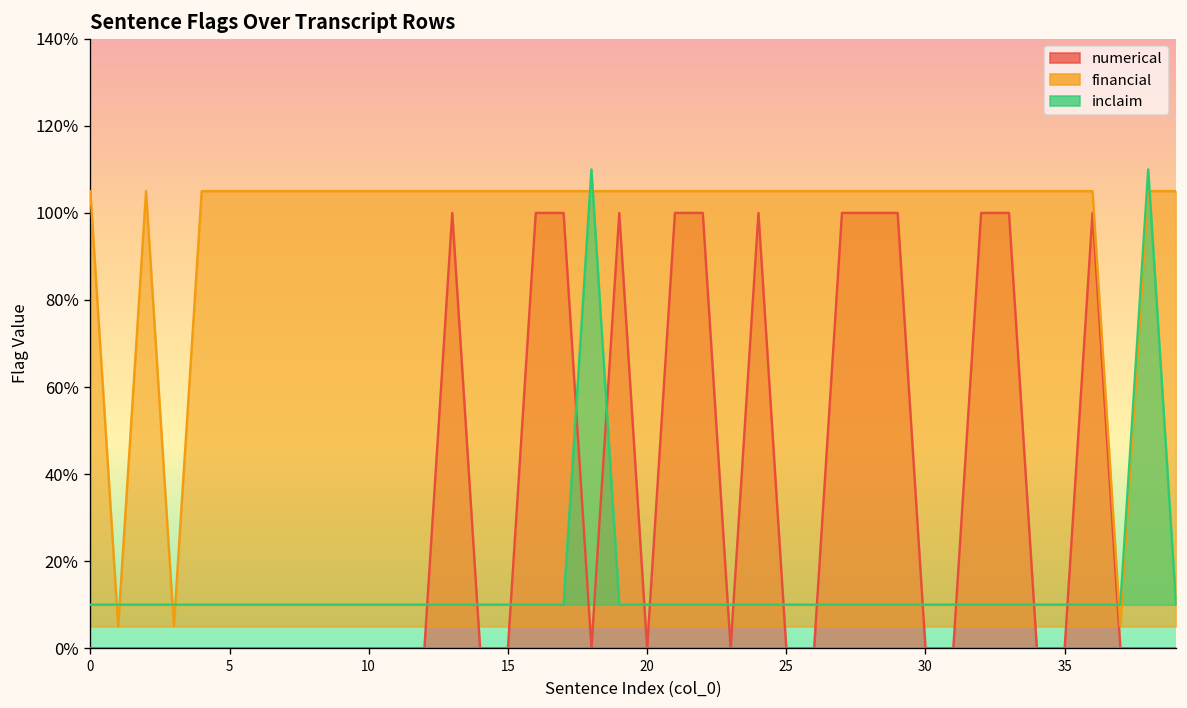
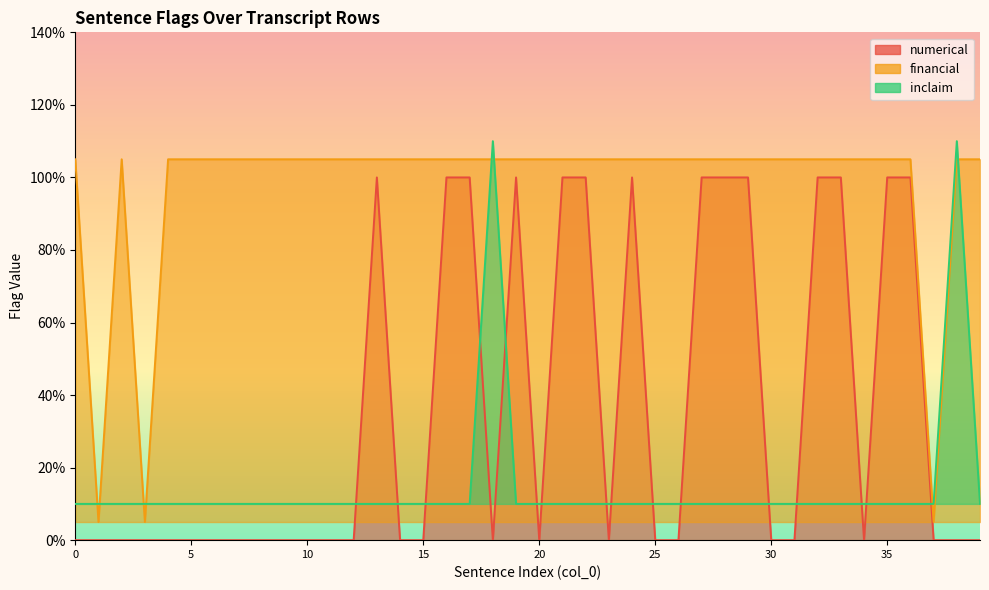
  {
    "numerical": {
      "0": "0%",
      "5": "0%",
      "10": "0%",
      "15": "0%",
      "20": "0%",
      "25": "0%",
      "30": "0%",
-     "35": "0%"
+     "35": "100%"
    },
    "financial": {
      "0": "105%",
      "5": "105%",
      "10": "105%",
      "15": "105%",
      "20": "105%",
      "25": "105%",
      "30": "105%",
      "35": "105%"
    },
    "inclaim": {
      "0": "0%",
      "5": "0%",
      "10": "0%",
      "15": "0%",
      "20": "0%",
      "25": "0%",
      "30": "0%",
      "35": "0%"
    }
  }
